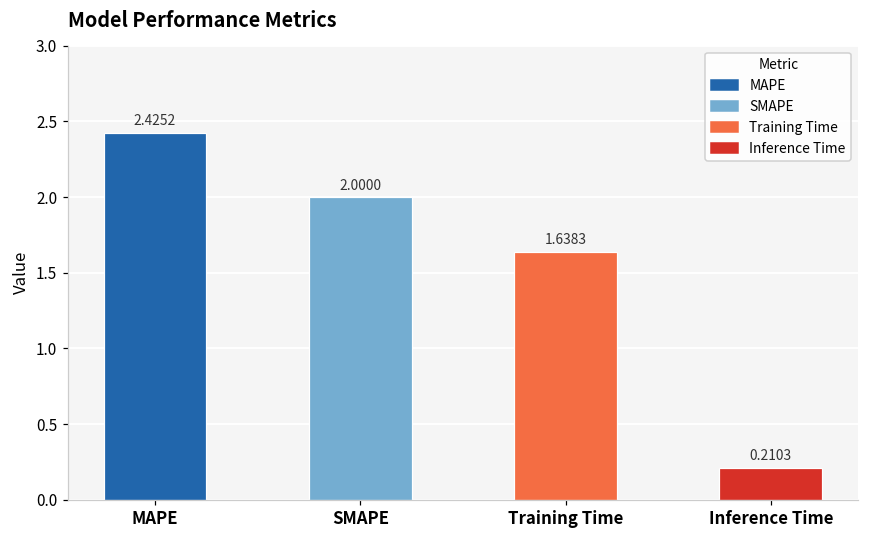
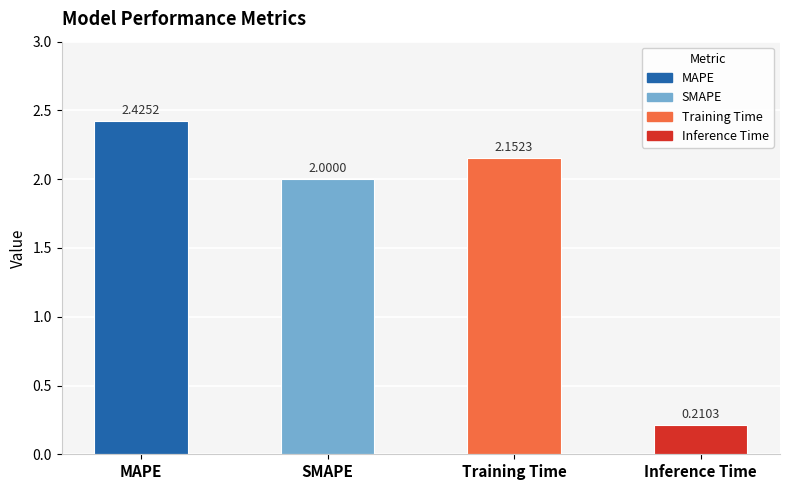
  {
    "MAPE": 2.4252,
    "SMAPE": 2.0000,
-   "Training Time": 1.6383,
+   "Training Time": 2.1523,
    "Inference Time": 0.2103
  }
